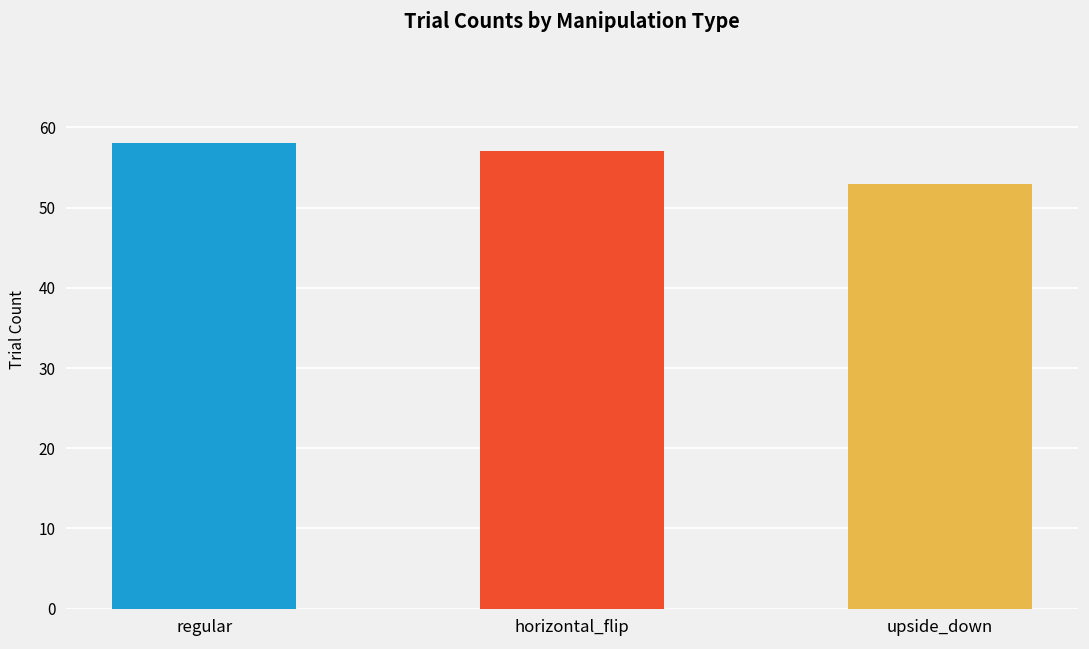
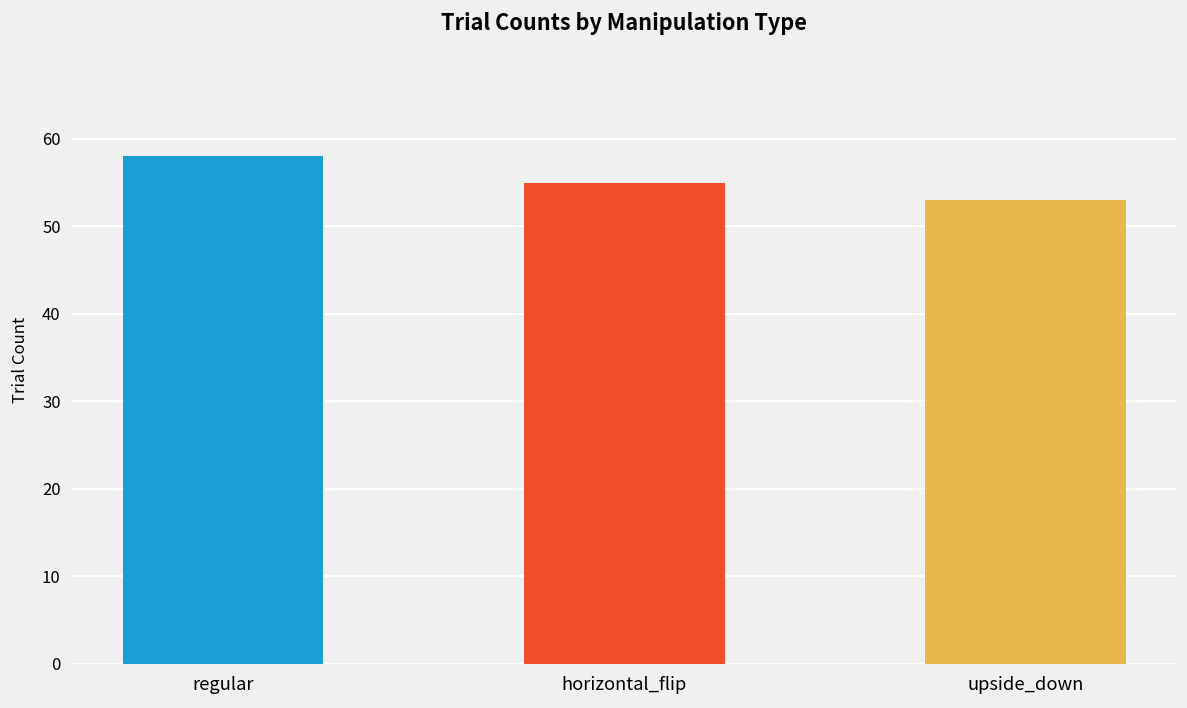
  {
    "regular": 58,
-   "horizontal_flip": 57,
+   "horizontal_flip": 55,
    "upside_down": 53
  }
